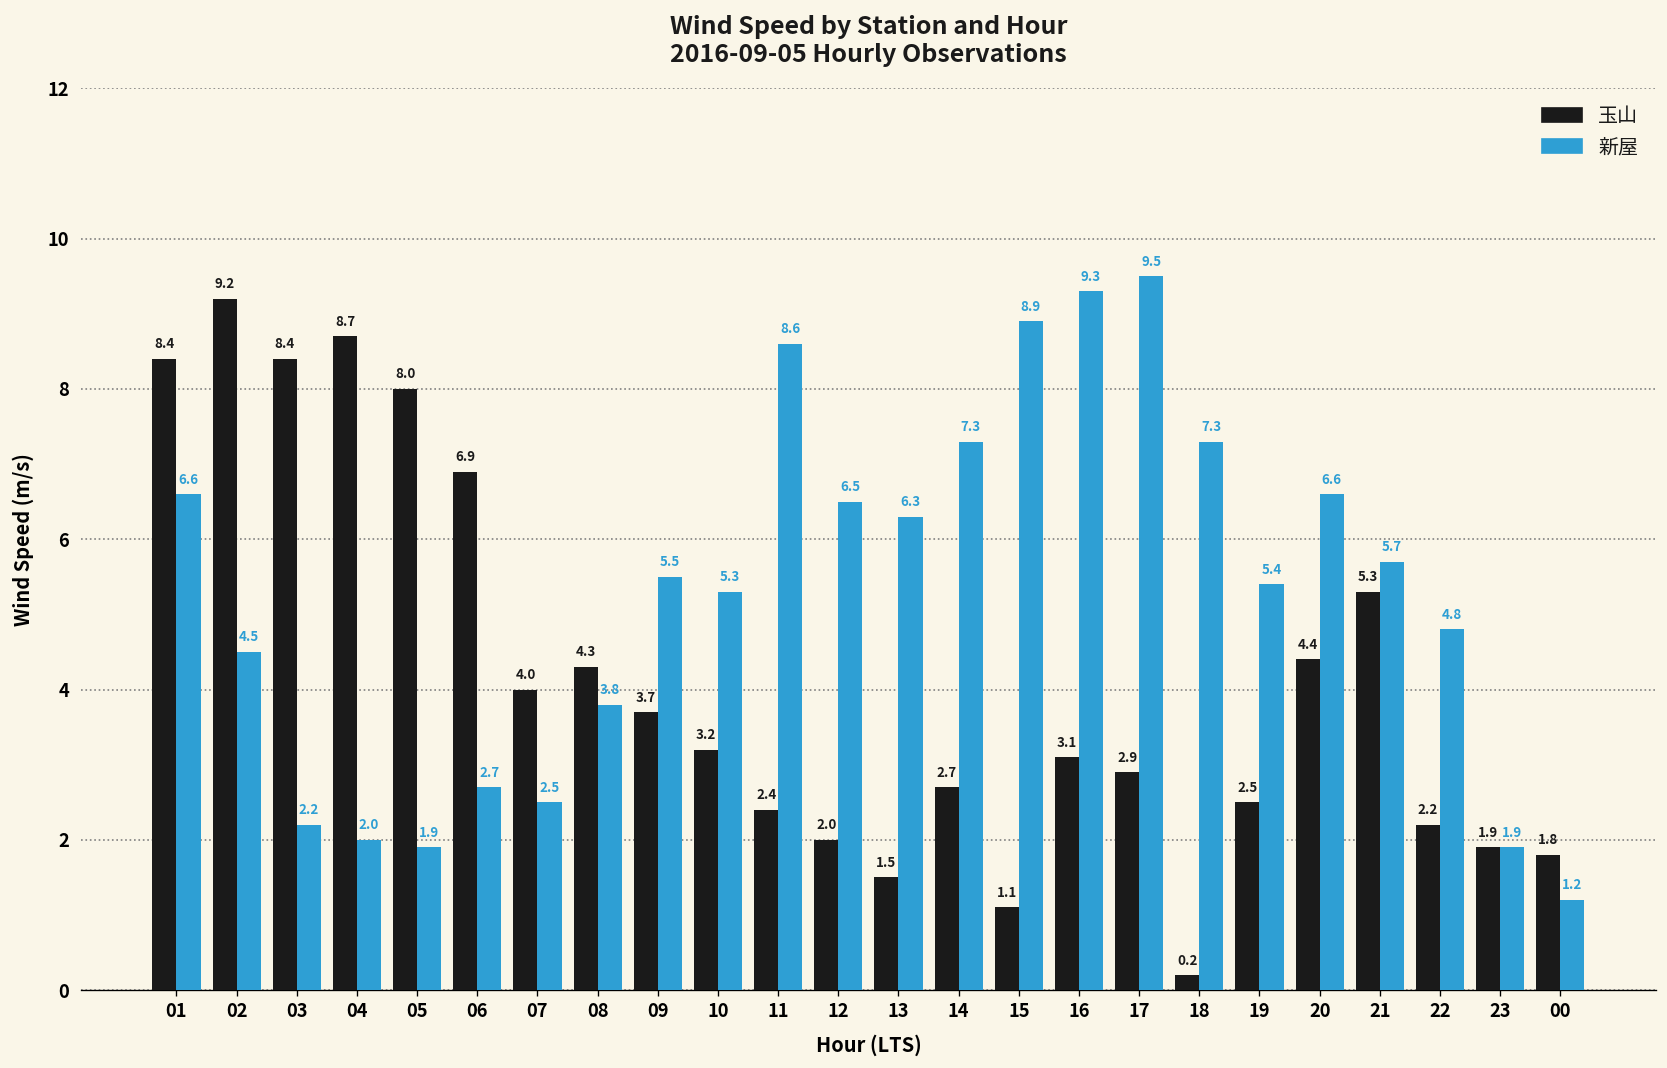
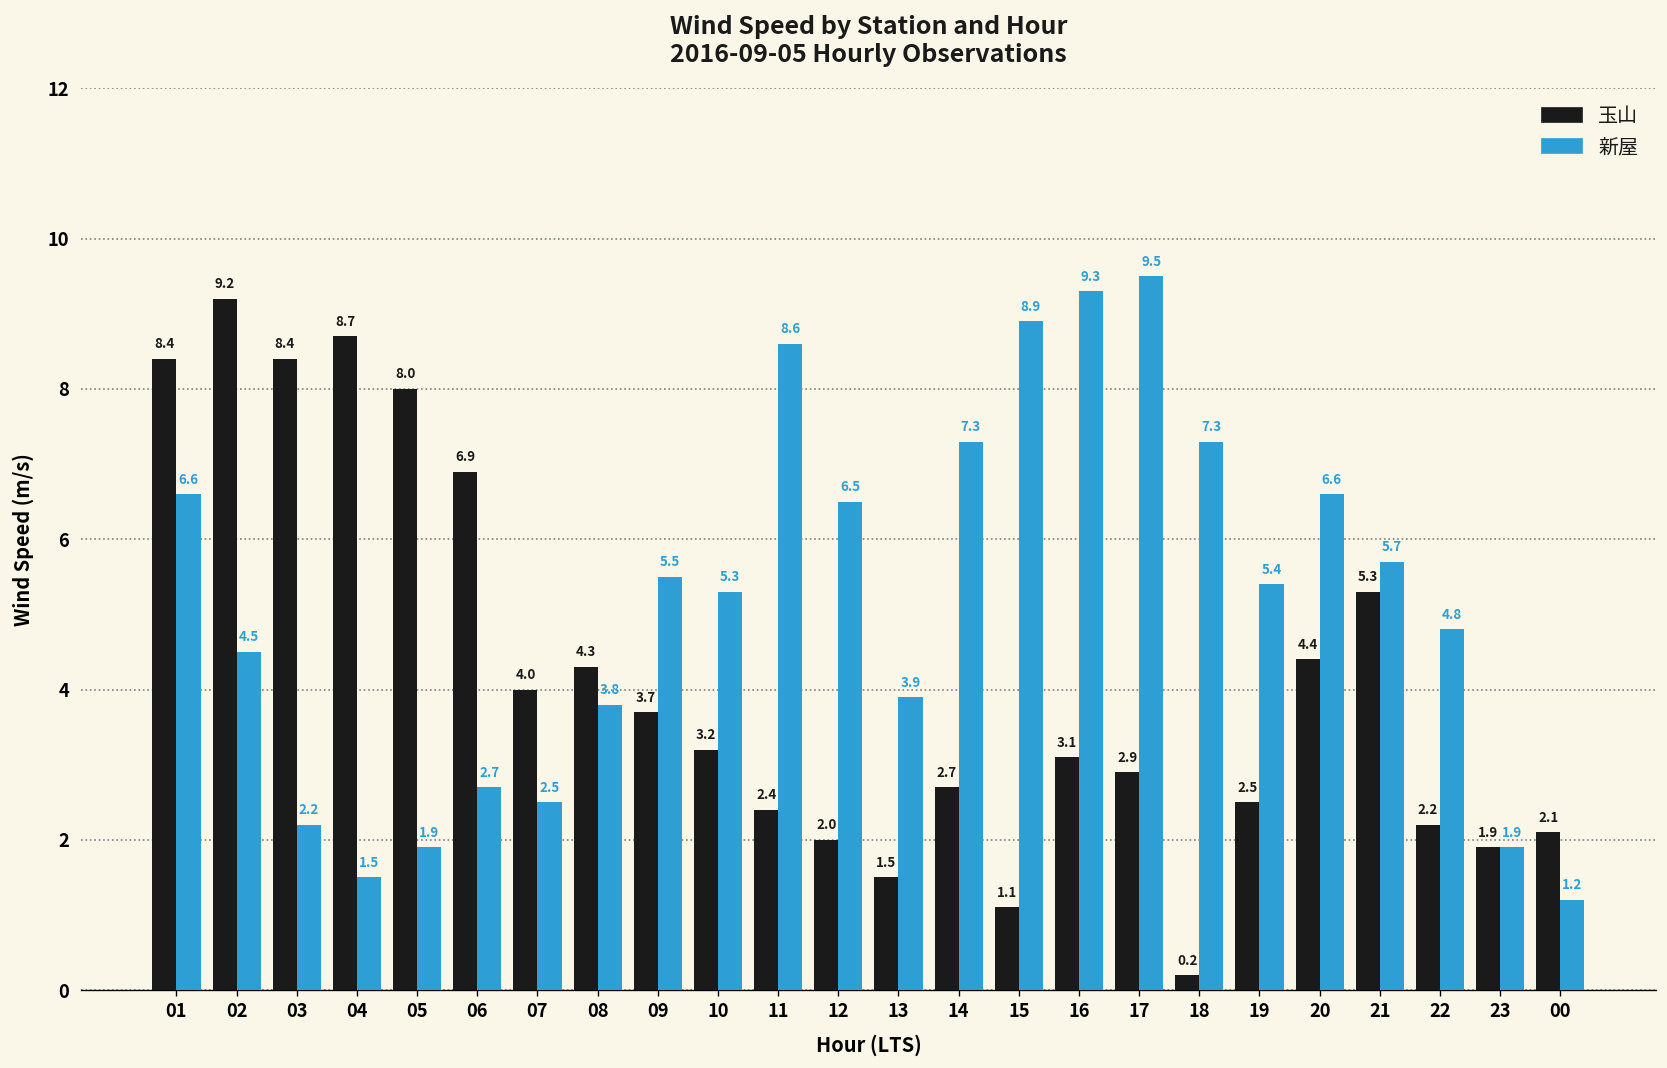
  {
    "玉山": {
      "01": 8.4,
      "02": 9.2,
      "03": 8.4,
      "04": 8.7,
      "05": 8.0,
      "06": 6.9,
      "07": 4.0,
      "08": 4.3,
      "09": 3.7,
      "10": 3.2,
      "11": 2.4,
      "12": 2.0,
      "13": 1.5,
      "14": 2.7,
      "15": 1.1,
      "16": 3.1,
      "17": 2.9,
      "18": 0.2,
      "19": 2.5,
      "20": 4.4,
      "21": 5.3,
      "22": 2.2,
      "23": 1.9,
-     "00": 1.8
+     "00": 2.1
    },
    "新屋": {
      "01": 6.6,
      "02": 4.5,
      "03": 2.2,
-     "04": 2.0,
+     "04": 1.5,
      "05": 1.9,
      "06": 2.7,
      "07": 2.5,
      "08": 3.8,
      "09": 5.5,
      "10": 5.3,
      "11": 8.6,
      "12": 6.5,
-     "13": 6.3,
+     "13": 3.9,
      "14": 7.3,
      "15": 8.9,
      "16": 9.3,
      "17": 9.5,
      "18": 7.3,
      "19": 5.4,
      "20": 6.6,
      "21": 5.7,
      "22": 4.8,
      "23": 1.9,
      "00": 1.2
    }
  }
